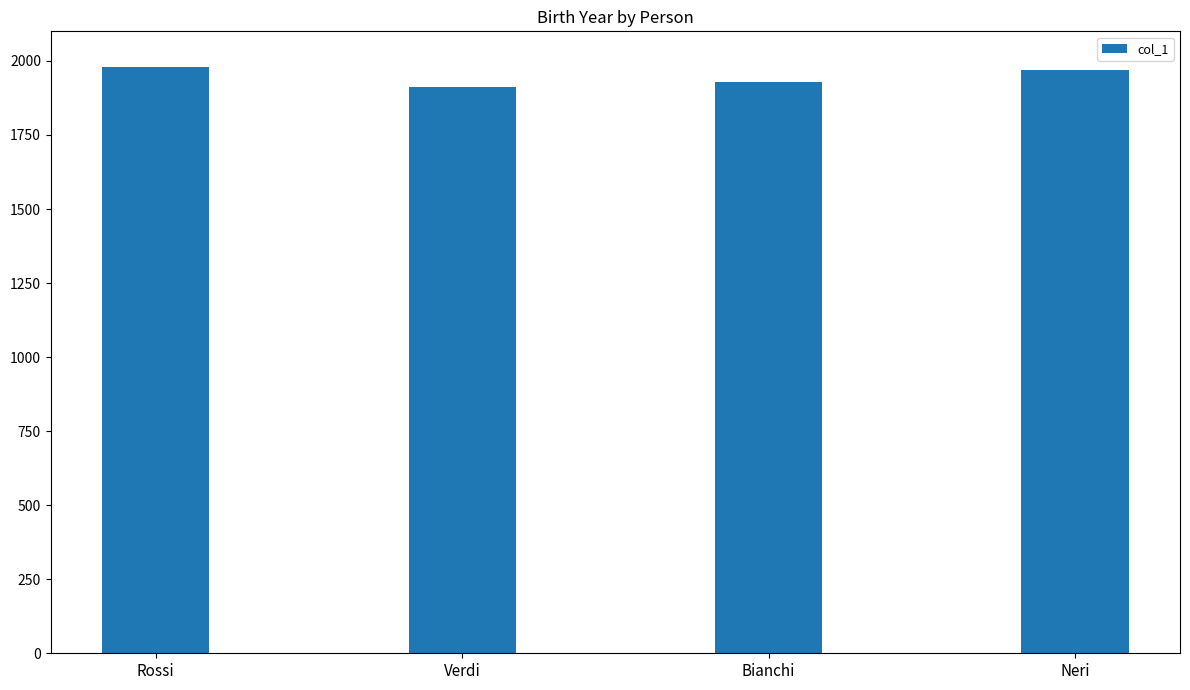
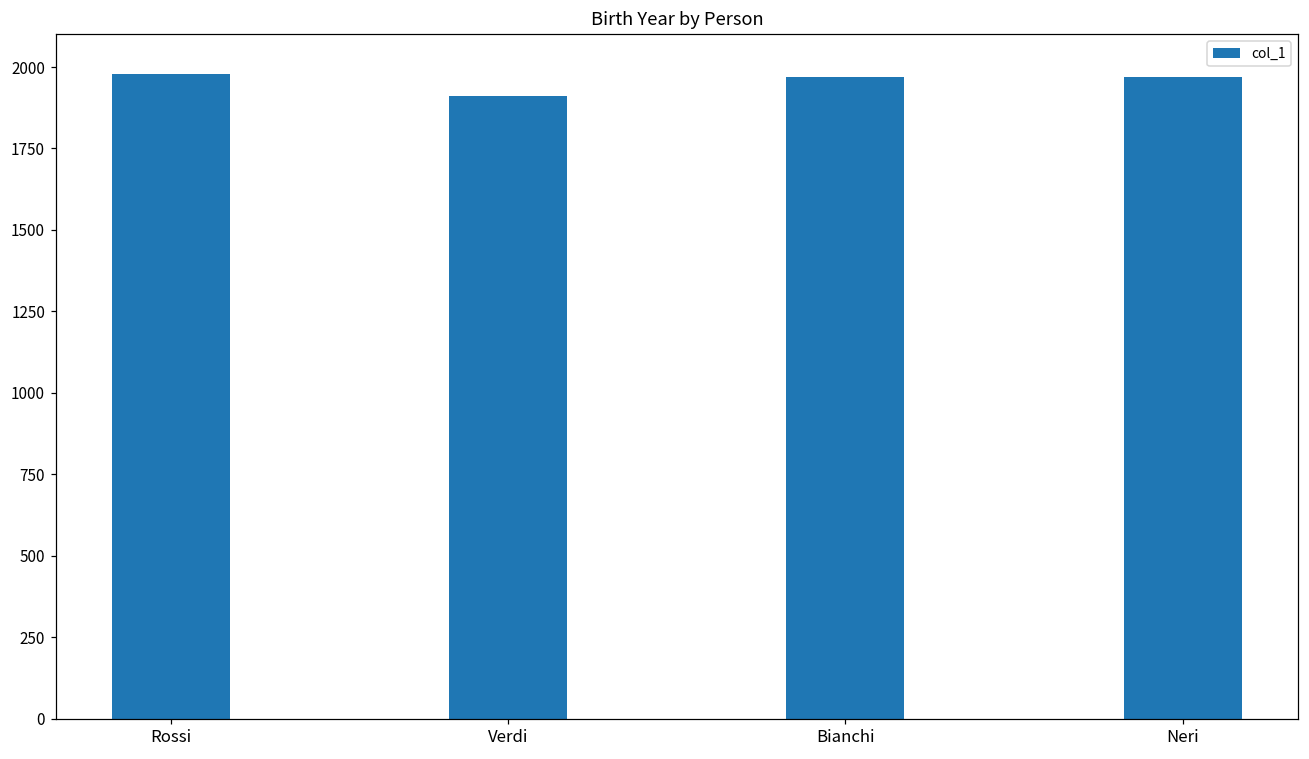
  {
    "Rossi": 1980,
    "Verdi": 1910,
-   "Bianchi": 1930,
+   "Bianchi": 1970,
    "Neri": 1970
  }
